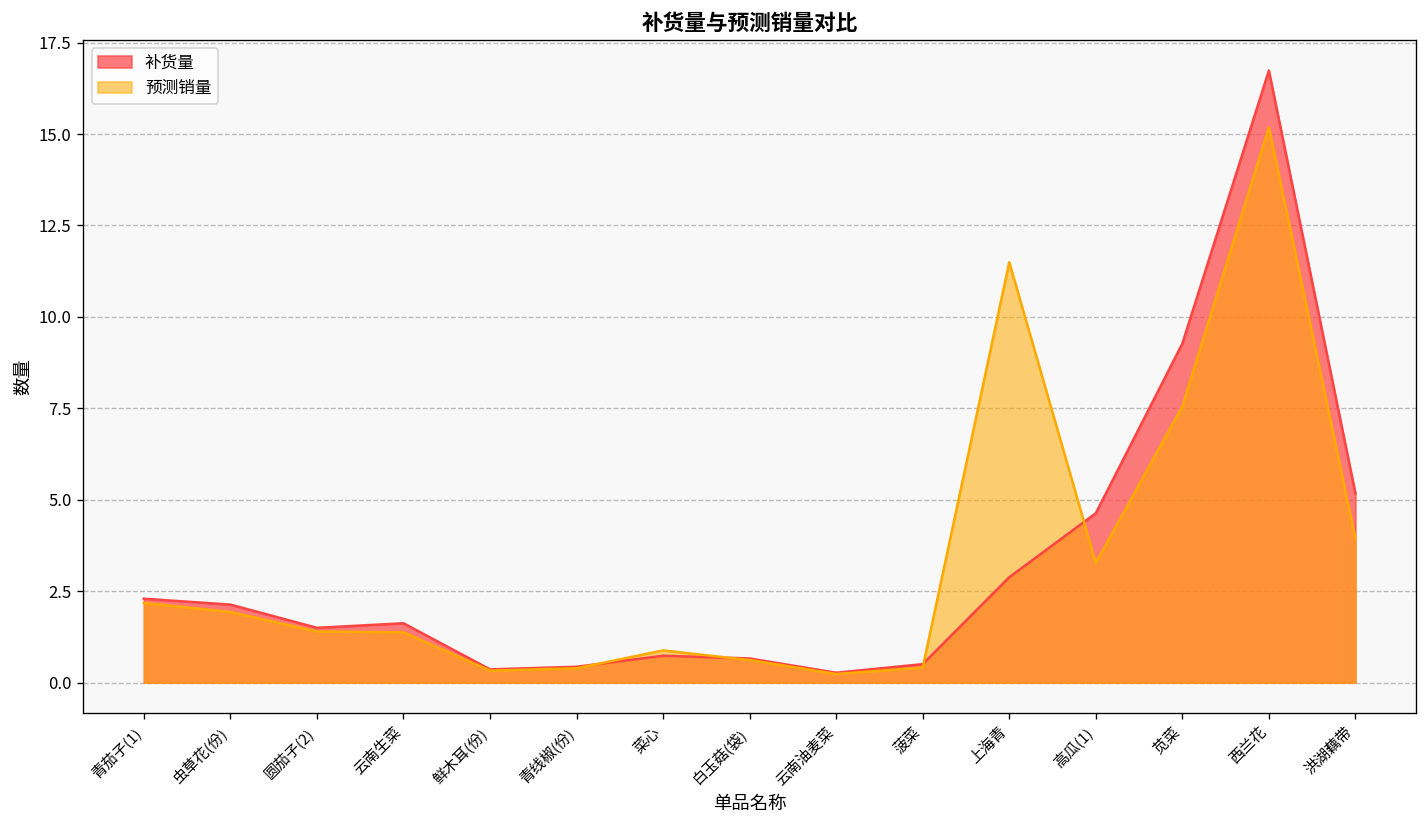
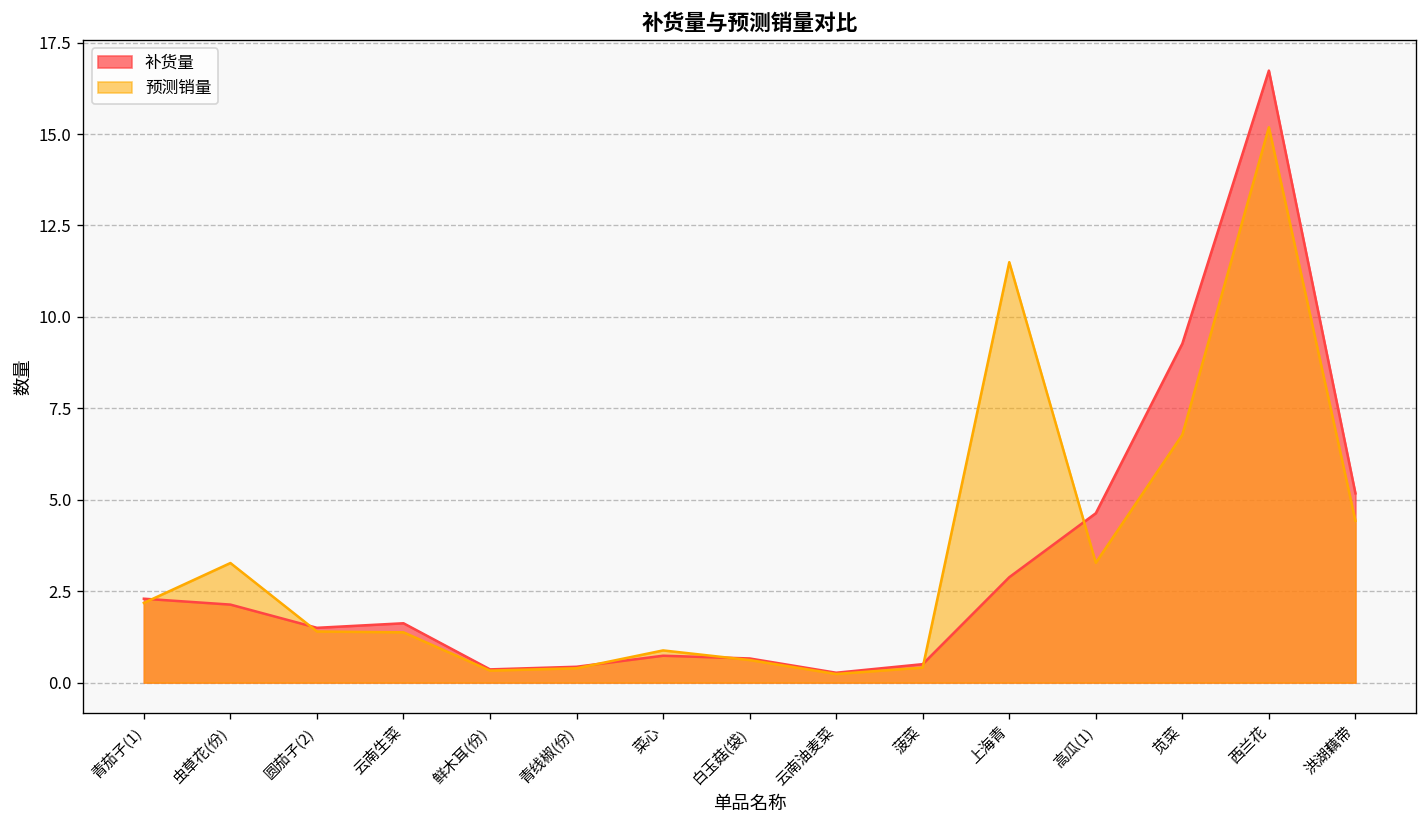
  {
    "补货量": {
      "青茄子(1)": 2.3,
      "虫草花(份)": 2.1,
      "圆茄子(2)": 1.5,
      "云南生菜": 1.6,
      "菜心": 0.7,
      "菠菜": 0.5,
      "上海青": 2.9,
      "高瓜(1)": 4.6,
      "苋菜": 9.3,
      "西兰花": 16.7,
      "洪湖藕带": 5.2
    },
    "预测销量": {
      "青茄子(1)": 2.2,
-     "虫草花(份)": 1.9,
+     "虫草花(份)": 3.3,
      "圆茄子(2)": 1.4,
      "云南生菜": 1.4,
      "菜心": 0.9,
      "菠菜": 0.4,
      "上海青": 11.5,
      "高瓜(1)": 3.3,
-     "苋菜": 7.6,
+     "苋菜": 6.8,
      "西兰花": 15.2,
-     "洪湖藕带": 3.9
+     "洪湖藕带": 4.4
    }
  }
